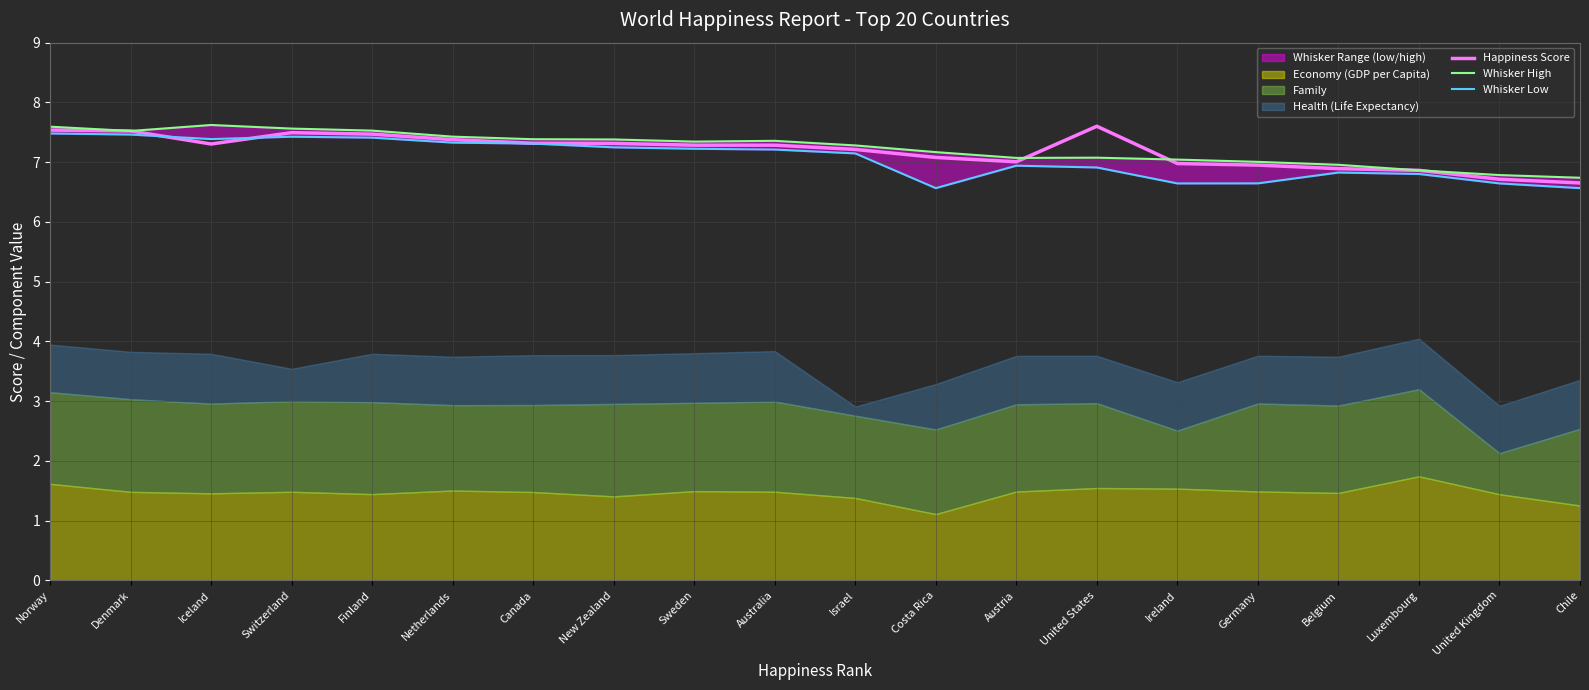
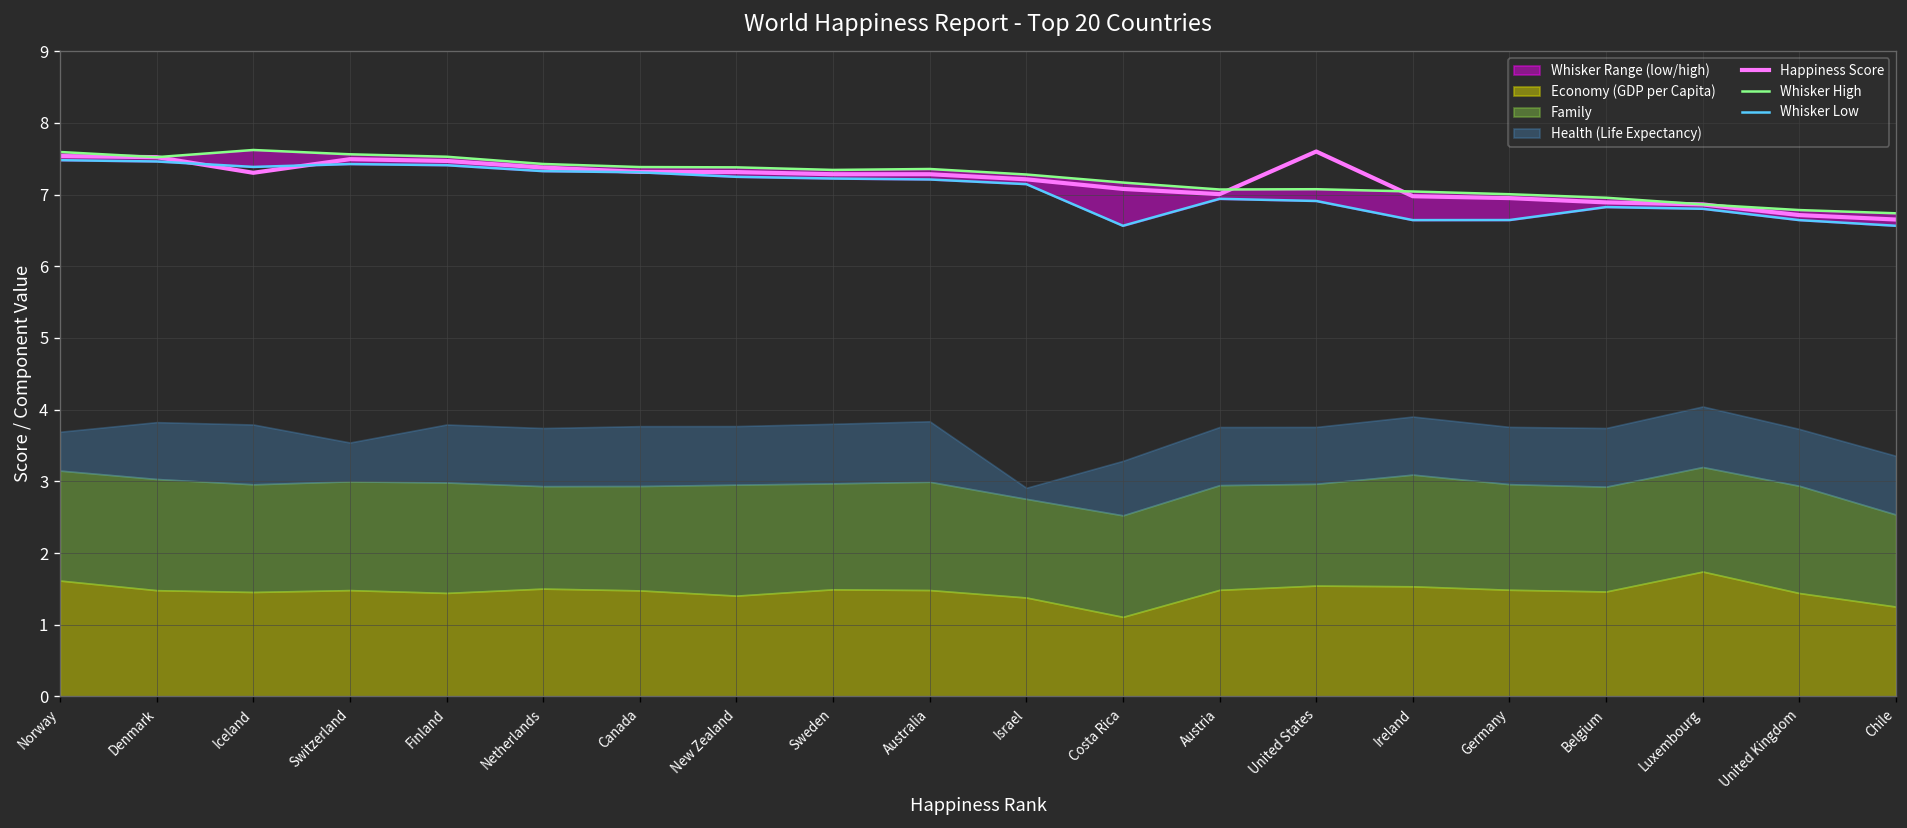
  {
    "Happiness Score": {
      "Norway": 7.5,
      "Iceland": 7.3,
      "Switzerland": 7.5,
      "Finland": 7.5,
      "Netherlands": 7.4,
      "New Zealand": 7.3,
      "Sweden": 7.3,
      "Australia": 7.3,
      "Israel": 7.2,
      "Costa Rica": 7.1,
      "Austria": 7.0,
      "United States": 7.6,
      "Ireland": 7.0,
      "Germany": 7.0,
      "Belgium": 6.9,
      "United Kingdom": 6.7,
      "Chile": 6.7
    },
    "Whisker Range (low/high)": {
      "Norway": 7.6,
      "Iceland": 7.6,
      "Switzerland": 7.6,
      "Finland": 7.5,
      "Netherlands": 7.4,
      "Canada": 7.4,
      "New Zealand": 7.4,
      "Sweden": 7.3,
      "Australia": 7.4,
      "Israel": 7.3,
      "Costa Rica": 7.2,
      "Austria": 7.1,
      "United States": 7.1,
      "Ireland": 7.0,
      "Germany": 7.0,
      "Belgium": 7.0,
      "United Kingdom": 6.8,
      "Chile": 6.7
    },
    "Economy (GDP per Capita)": {
      "Norway": 1.6,
      "Denmark": 1.5,
      "Iceland": 1.5,
      "Switzerland": 1.5,
      "Finland": 1.4,
      "Netherlands": 1.5,
      "Canada": 1.5,
      "New Zealand": 1.4,
      "Sweden": 1.5,
      "Australia": 1.5,
      "Israel": 1.4,
      "Costa Rica": 1.1,
      "Austria": 1.5,
      "United States": 1.5,
      "Ireland": 1.5,
      "Germany": 1.5,
      "Belgium": 1.5,
      "Luxembourg": 1.7,
      "United Kingdom": 1.4,
      "Chile": 1.3
    },
    "Whisker Low": {
      "Norway": 7.5,
      "Denmark": 7.5,
      "Iceland": 7.4,
      "Switzerland": 7.4,
      "Finland": 7.4,
      "Netherlands": 7.3,
      "New Zealand": 7.2,
      "Sweden": 7.2,
      "Australia": 7.2,
      "Israel": 7.1,
      "Costa Rica": 6.6,
      "Austria": 6.9,
      "United States": 6.9,
      "Ireland": 6.6,
      "Germany": 6.6,
      "Belgium": 6.8,
      "Luxembourg": 6.8,
      "United Kingdom": 6.6,
      "Chile": 6.6
    },
    "Family": {
      "Norway": 1.5,
      "Denmark": 1.6,
      "Iceland": 1.5,
      "Switzerland": 1.5,
      "Finland": 1.5,
      "Netherlands": 1.4,
      "Canada": 1.5,
      "New Zealand": 1.5,
      "Sweden": 1.5,
      "Australia": 1.5,
      "Israel": 1.4,
      "Costa Rica": 1.4,
      "Austria": 1.5,
      "United States": 1.4,
-     "Ireland": 1.0,
+     "Ireland": 1.6,
      "Germany": 1.5,
      "Belgium": 1.5,
      "Luxembourg": 1.5,
-     "United Kingdom": 0.7,
+     "United Kingdom": 1.5,
      "Chile": 1.3
    },
    "Health (Life Expectancy)": {
-     "Norway": 0.8,
+     "Norway": 0.5,
      "Denmark": 0.8,
      "Iceland": 0.8,
      "Switzerland": 0.5,
      "Finland": 0.8,
      "Netherlands": 0.8,
      "Canada": 0.8,
      "New Zealand": 0.8,
      "Sweden": 0.8,
      "Australia": 0.8,
      "Israel": 0.2,
      "Costa Rica": 0.8,
      "Austria": 0.8,
      "United States": 0.8,
      "Ireland": 0.8,
      "Germany": 0.8,
      "Belgium": 0.8,
      "Luxembourg": 0.8,
      "United Kingdom": 0.8,
      "Chile": 0.8
    }
  }
